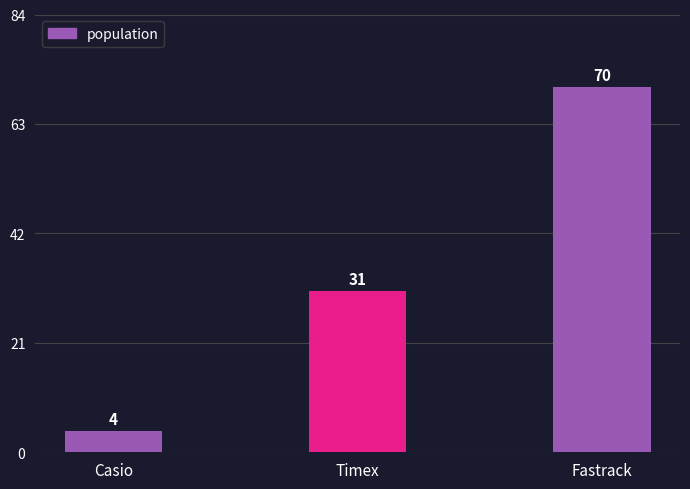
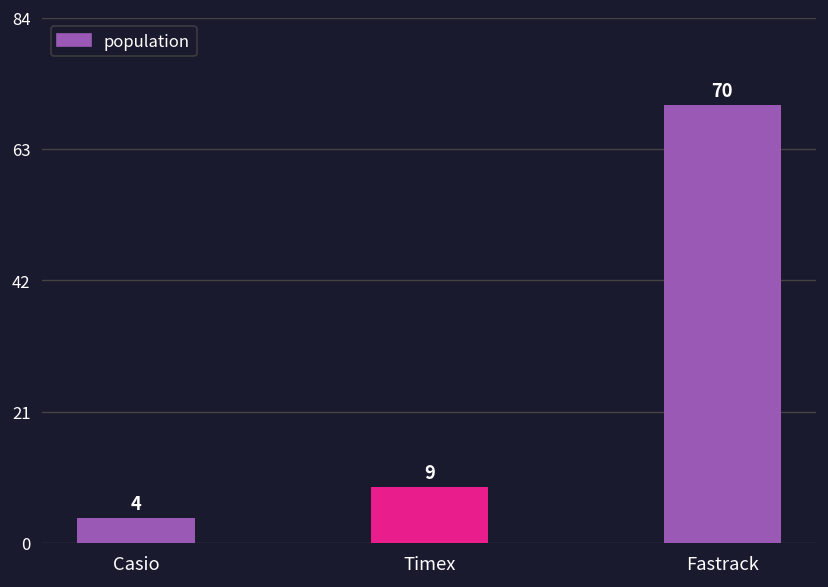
  {
    "Casio": 4,
-   "Timex": 31,
+   "Timex": 9,
    "Fastrack": 70
  }
